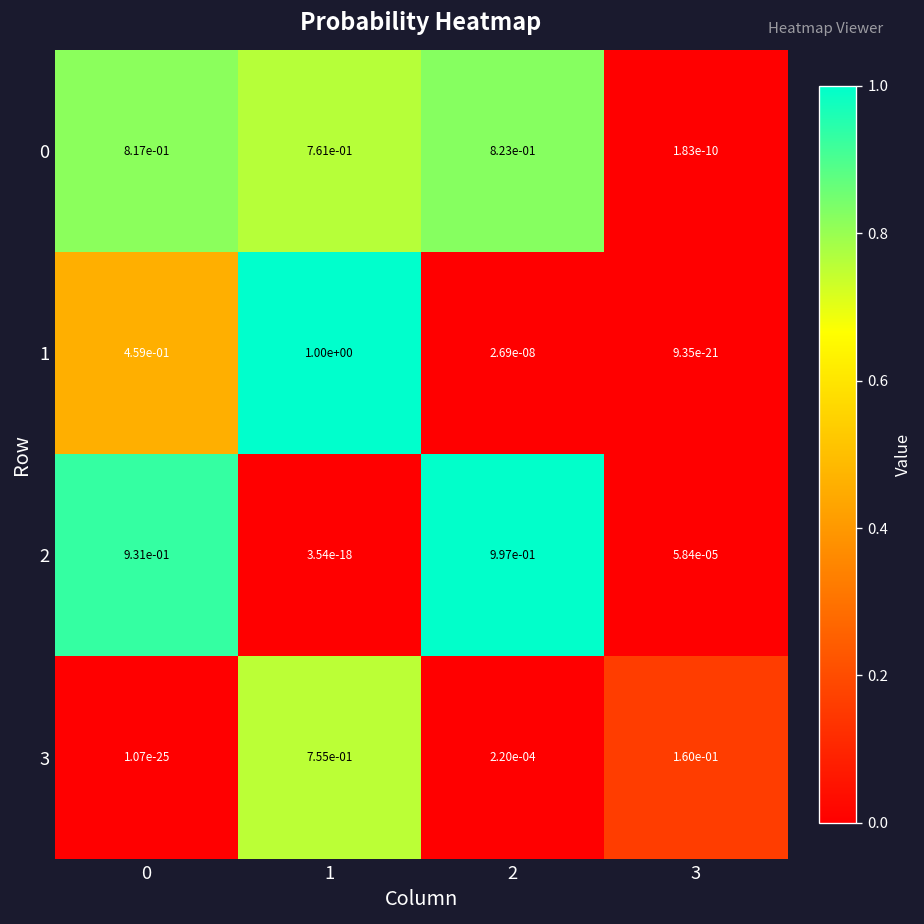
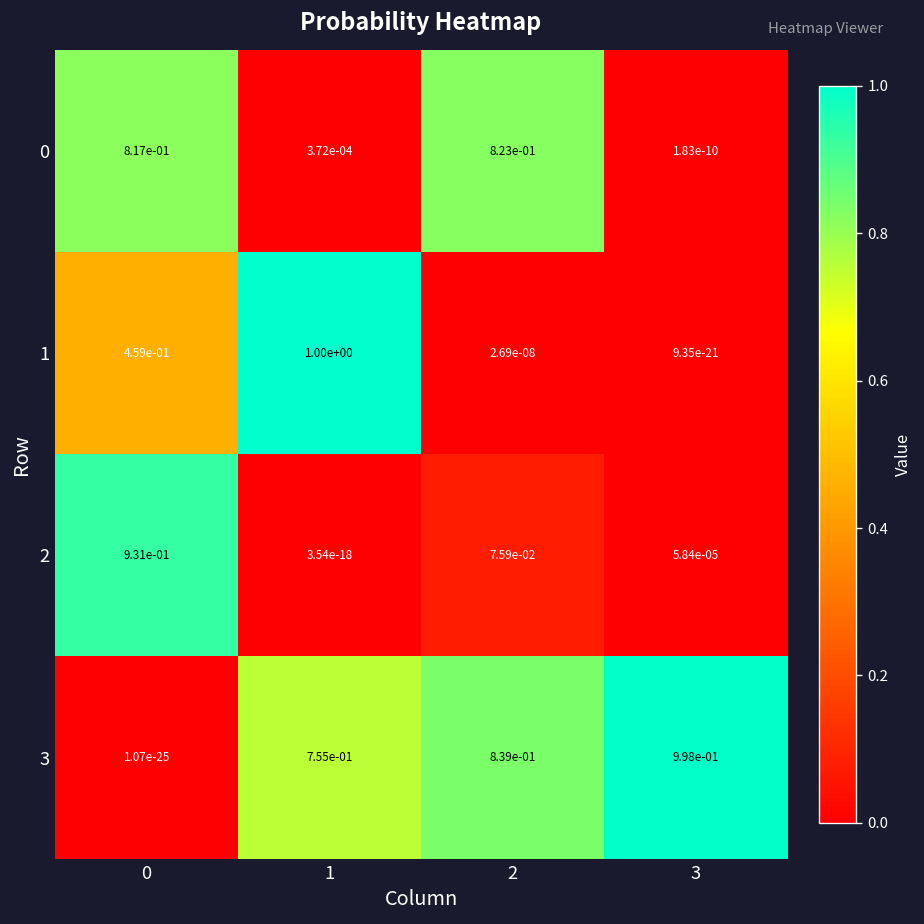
  {
    "0": {
      "0": "8.17e-01",
-     "1": "7.61e-01",
+     "1": "3.72e-04",
      "2": "8.23e-01",
      "3": "1.83e-10"
    },
    "1": {
      "0": "4.59e-01",
      "1": "1.00e+00",
      "2": "2.69e-08",
      "3": "9.35e-21"
    },
    "2": {
      "0": "9.31e-01",
      "1": "3.54e-18",
-     "2": "9.97e-01",
+     "2": "7.59e-02",
      "3": "5.84e-05"
    },
    "3": {
      "0": "1.07e-25",
      "1": "7.55e-01",
-     "2": "2.20e-04",
-     "3": "1.60e-01"
+     "2": "8.39e-01",
+     "3": "9.98e-01"
    }
  }
